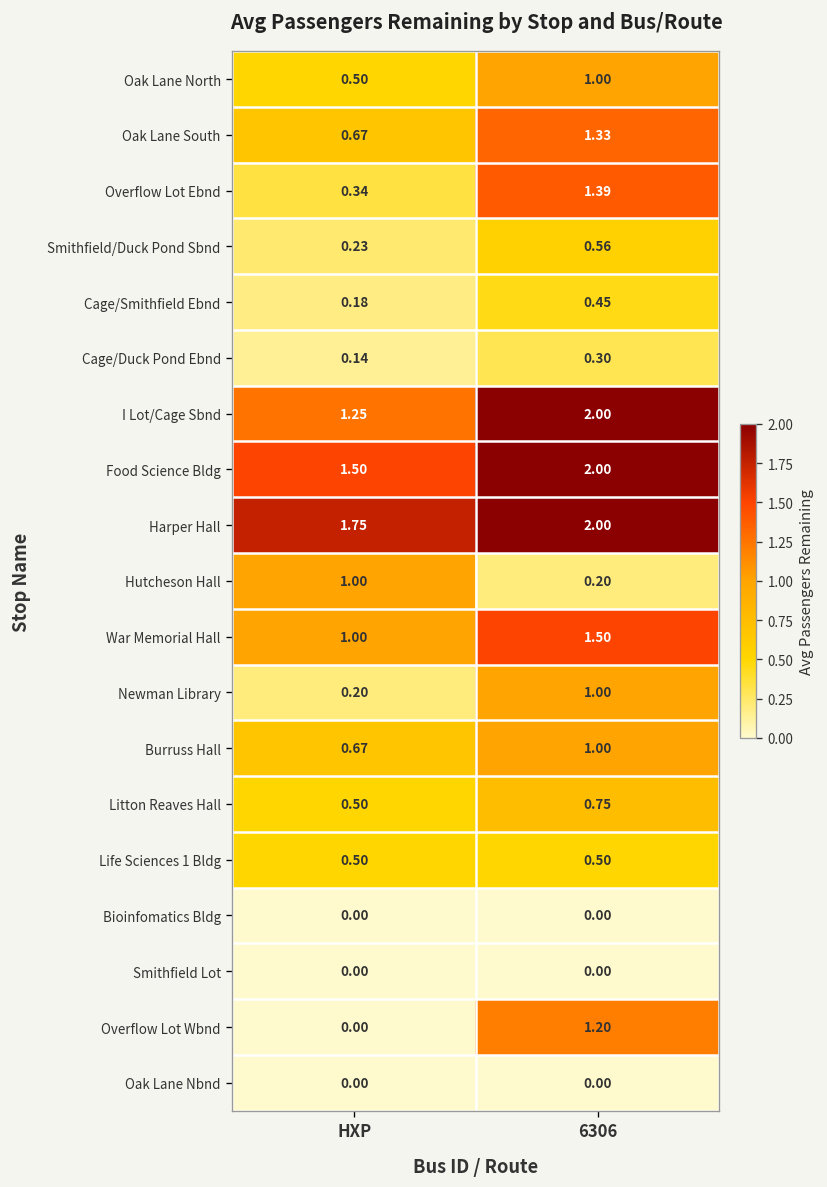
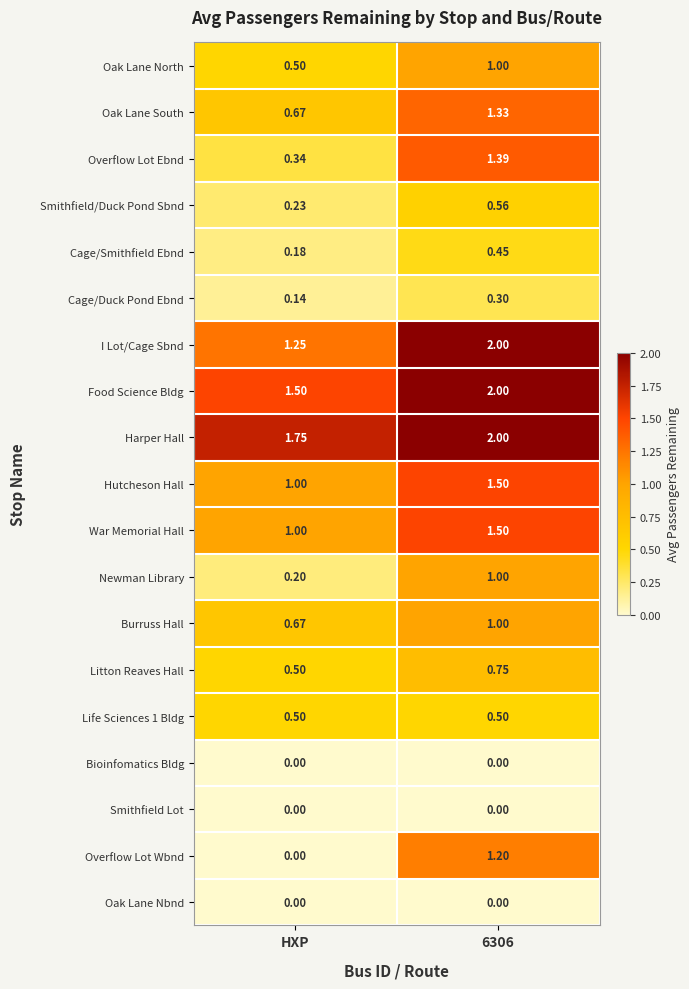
  {
    "Oak Lane North": {
      "HXP": 0.50,
      "6306": 1.00
    },
    "Oak Lane South": {
      "HXP": 0.67,
      "6306": 1.33
    },
    "Overflow Lot Ebnd": {
      "HXP": 0.34,
      "6306": 1.39
    },
    "Smithfield/Duck Pond Sbnd": {
      "HXP": 0.23,
      "6306": 0.56
    },
    "Cage/Smithfield Ebnd": {
      "HXP": 0.18,
      "6306": 0.45
    },
    "Cage/Duck Pond Ebnd": {
      "HXP": 0.14,
      "6306": 0.30
    },
    "I Lot/Cage Sbnd": {
      "HXP": 1.25,
      "6306": 2.00
    },
    "Food Science Bldg": {
      "HXP": 1.50,
      "6306": 2.00
    },
    "Harper Hall": {
      "HXP": 1.75,
      "6306": 2.00
    },
    "Hutcheson Hall": {
      "HXP": 1.00,
-     "6306": 0.20
+     "6306": 1.50
    },
    "War Memorial Hall": {
      "HXP": 1.00,
      "6306": 1.50
    },
    "Newman Library": {
      "HXP": 0.20,
      "6306": 1.00
    },
    "Burruss Hall": {
      "HXP": 0.67,
      "6306": 1.00
    },
    "Litton Reaves Hall": {
      "HXP": 0.50,
      "6306": 0.75
    },
    "Life Sciences 1 Bldg": {
      "HXP": 0.50,
      "6306": 0.50
    },
    "Bioinfomatics Bldg": {
      "HXP": 0.00,
      "6306": 0.00
    },
    "Smithfield Lot": {
      "HXP": 0.00,
      "6306": 0.00
    },
    "Overflow Lot Wbnd": {
      "HXP": 0.00,
      "6306": 1.20
    },
    "Oak Lane Nbnd": {
      "HXP": 0.00,
      "6306": 0.00
    }
  }
